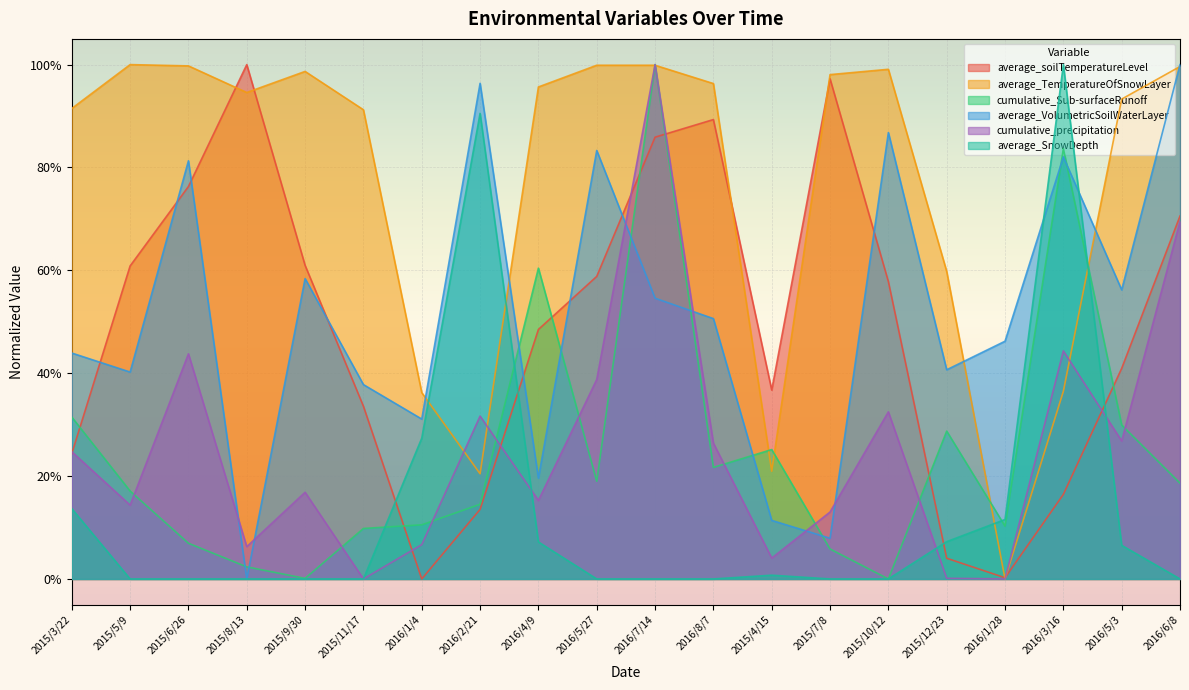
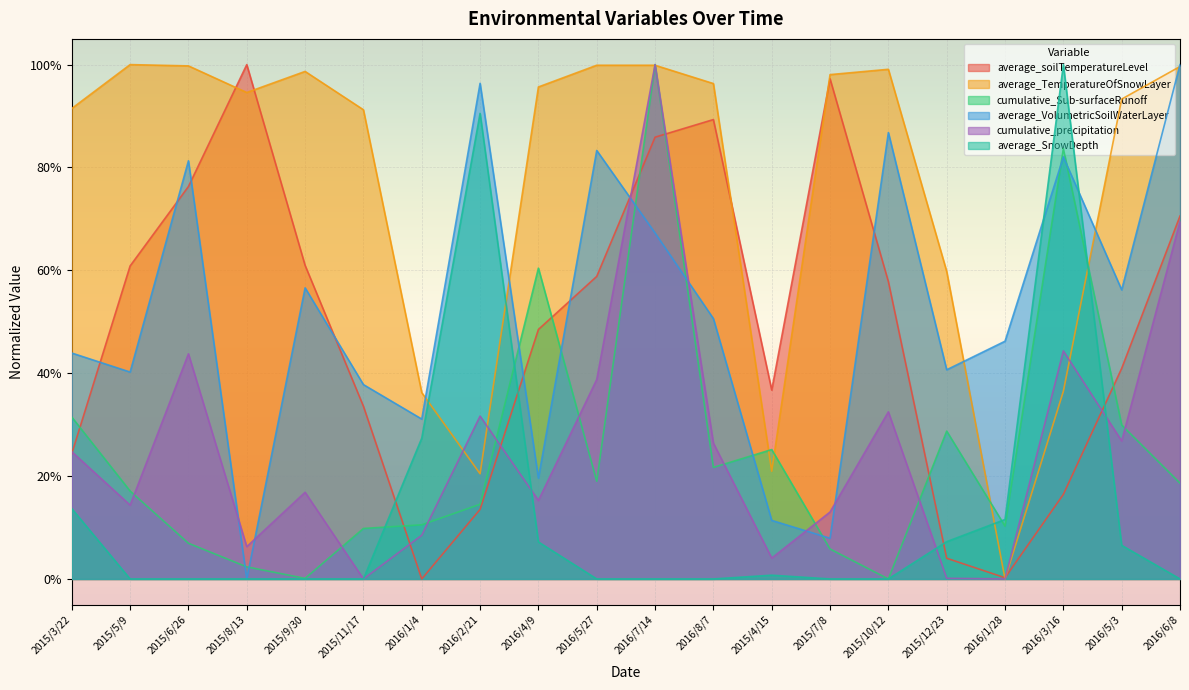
  {
    "average_soilTemperatureLevel": {
      "2015/5/9": "61%",
      "2015/6/26": "76%",
      "2015/8/13": "100%",
      "2015/9/30": "61%",
      "2015/11/17": "34%",
      "2016/1/4": "0%",
      "2016/2/21": "14%",
      "2016/4/9": "49%",
      "2016/5/27": "59%",
      "2016/7/14": "86%",
      "2016/8/7": "89%",
      "2015/4/15": "37%",
      "2015/7/8": "97%",
      "2015/10/12": "58%",
      "2015/12/23": "4%",
      "2016/3/16": "16%",
      "2016/5/3": "41%",
      "2016/6/8": "71%"
    },
    "average_TemperatureOfSnowLayer": {
      "2015/3/22": "91%",
      "2015/5/9": "100%",
      "2015/6/26": "100%",
      "2015/8/13": "95%",
      "2015/9/30": "99%",
      "2015/11/17": "91%",
      "2016/1/4": "36%",
      "2016/2/21": "20%",
      "2016/4/9": "96%",
      "2016/5/27": "100%",
      "2016/8/7": "96%",
      "2015/4/15": "21%",
      "2015/7/8": "98%",
      "2015/10/12": "99%",
      "2015/12/23": "60%",
      "2016/3/16": "36%"
    },
    "average_VolumetricSoilWaterLayer": {
      "2015/3/22": "44%",
      "2015/5/9": "40%",
      "2015/6/26": "81%",
-     "2015/9/30": "58%",
+     "2015/9/30": "57%",
      "2015/11/17": "38%",
      "2016/1/4": "31%",
      "2016/2/21": "96%",
      "2016/4/9": "20%",
      "2016/5/27": "83%",
-     "2016/7/14": "55%",
+     "2016/7/14": "67%",
      "2016/8/7": "51%",
      "2015/4/15": "11%",
      "2015/7/8": "8%",
      "2015/10/12": "87%",
      "2015/12/23": "41%",
      "2016/1/28": "46%",
      "2016/3/16": "82%",
      "2016/5/3": "56%"
    },
    "cumulative_precipitation": {
      "2015/5/9": "14%",
      "2015/6/26": "44%",
      "2015/8/13": "6%",
      "2015/9/30": "17%",
-     "2016/1/4": "7%",
+     "2016/1/4": "9%",
      "2016/2/21": "32%",
      "2016/4/9": "15%",
      "2016/5/27": "39%",
      "2016/8/7": "26%",
      "2015/4/15": "4%",
      "2015/7/8": "13%",
      "2015/10/12": "32%",
      "2015/12/23": "0%",
      "2016/3/16": "44%",
      "2016/5/3": "27%",
      "2016/6/8": "70%"
    }
  }
